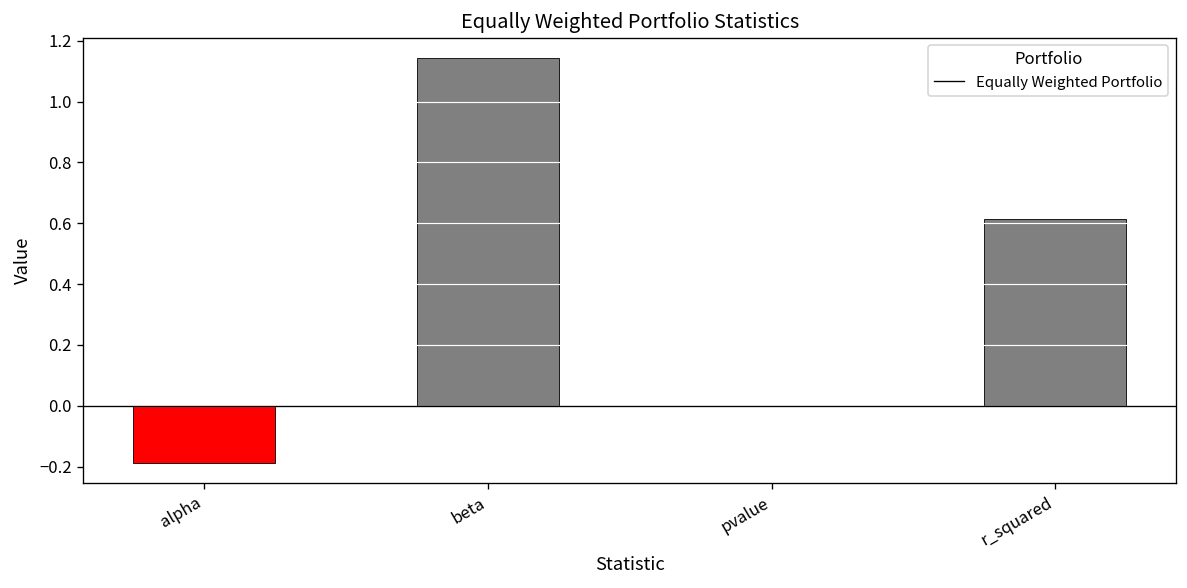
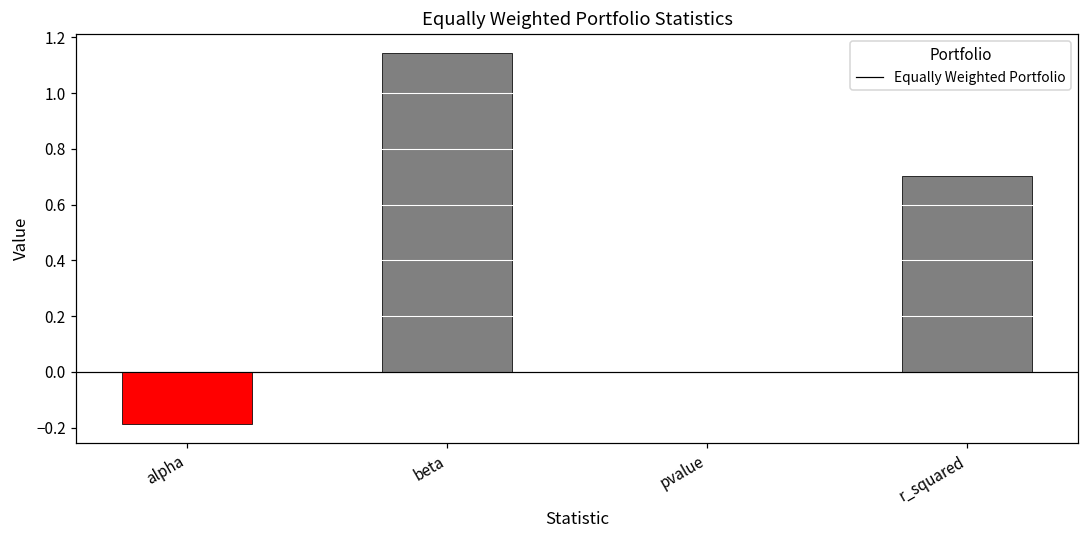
  {
    "alpha": -0.19,
    "beta": 1.14,
-   "r_squared": 0.61
+   "r_squared": 0.70
  }
